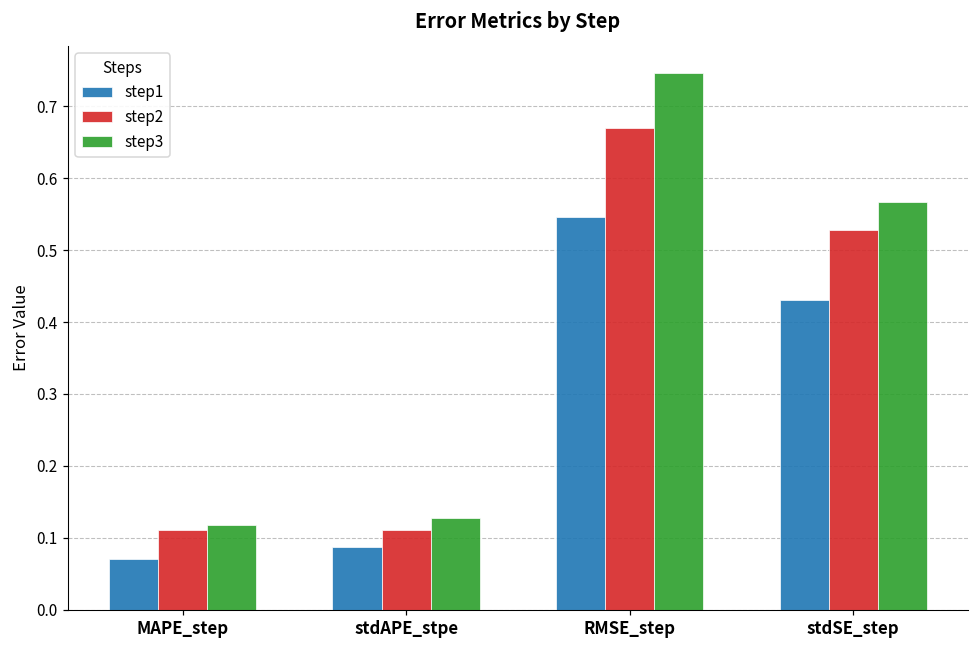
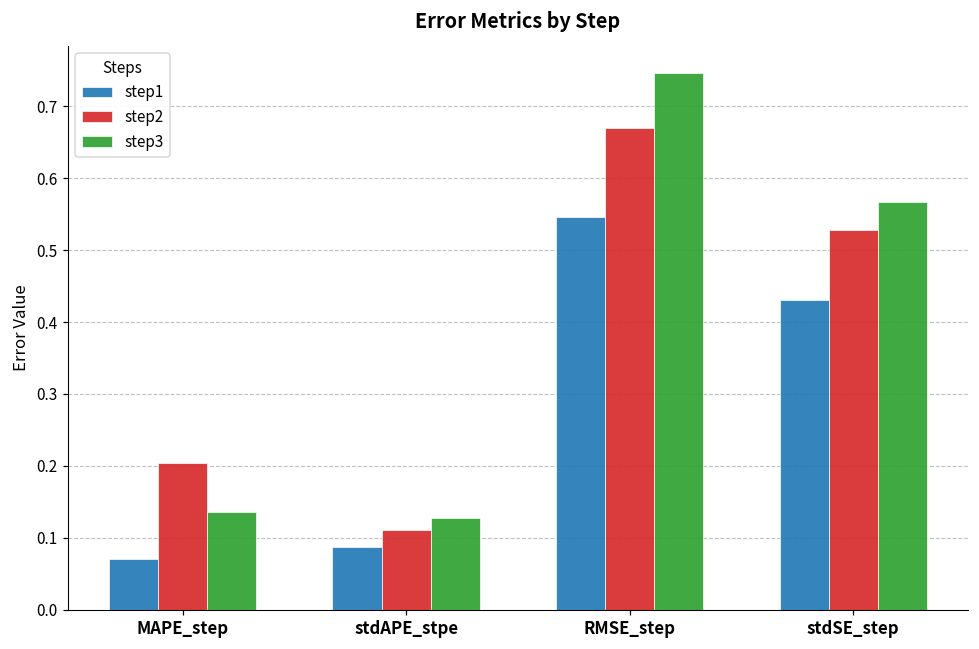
  {
    "step1": {
      "MAPE_step": 0.07,
      "stdAPE_stpe": 0.09,
      "RMSE_step": 0.55,
      "stdSE_step": 0.43
    },
    "step2": {
-     "MAPE_step": 0.11,
+     "MAPE_step": 0.20,
      "stdAPE_stpe": 0.11,
      "RMSE_step": 0.67,
      "stdSE_step": 0.53
    },
    "step3": {
-     "MAPE_step": 0.12,
+     "MAPE_step": 0.14,
      "stdAPE_stpe": 0.13,
      "RMSE_step": 0.75,
      "stdSE_step": 0.57
    }
  }
